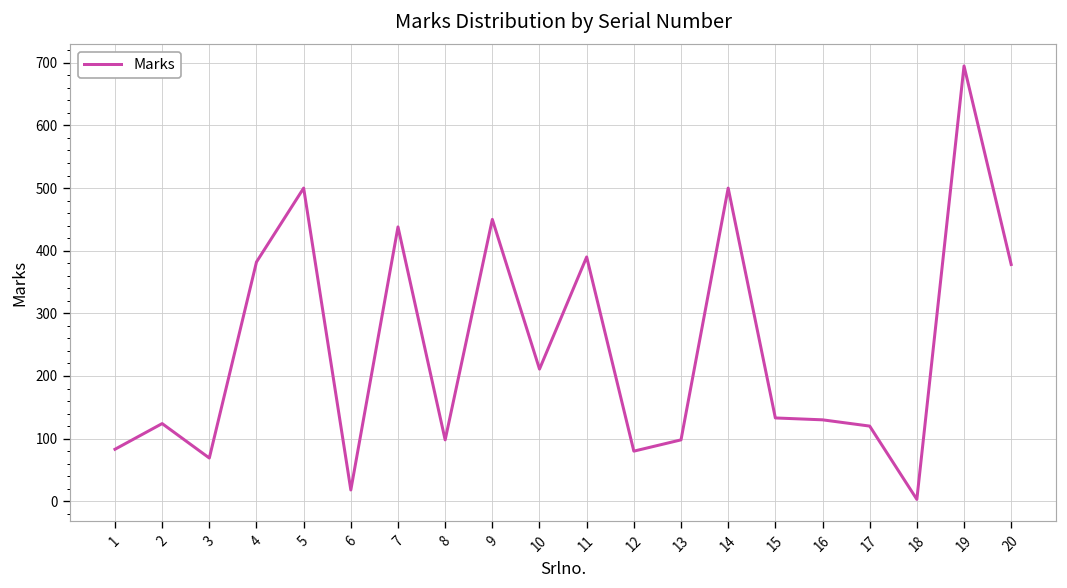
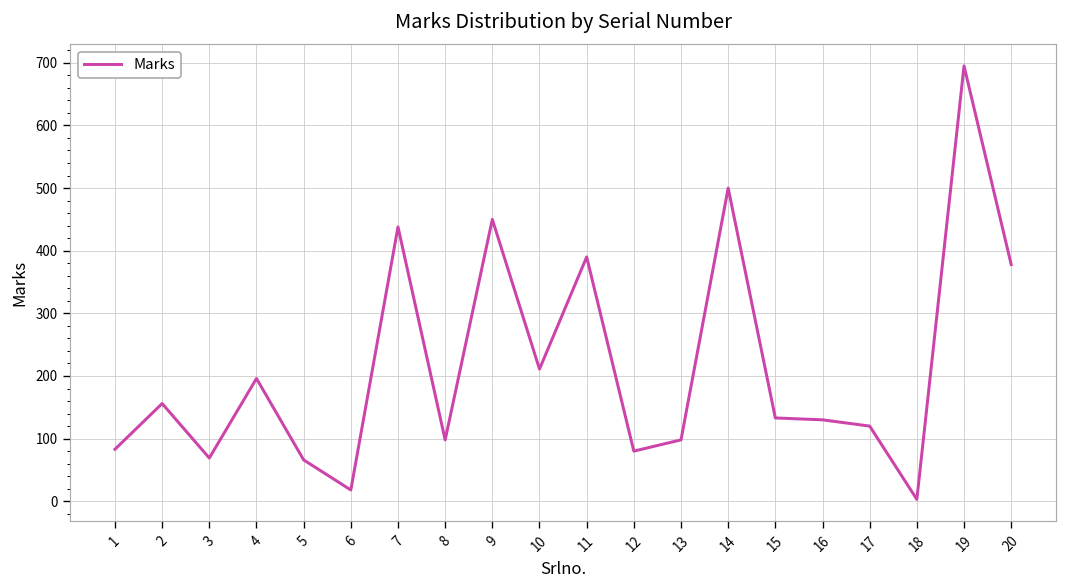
  {
    "1": 80,
-   "2": 120,
+   "2": 160,
    "3": 70,
-   "4": 380,
-   "5": 500,
+   "4": 200,
+   "5": 70,
    "6": 20,
    "7": 440,
    "8": 100,
    "9": 450,
    "10": 210,
    "11": 390,
    "12": 80,
    "13": 100,
    "14": 500,
    "15": 130,
    "16": 130,
    "17": 120,
    "18": 0,
    "19": 700,
    "20": 380
  }
